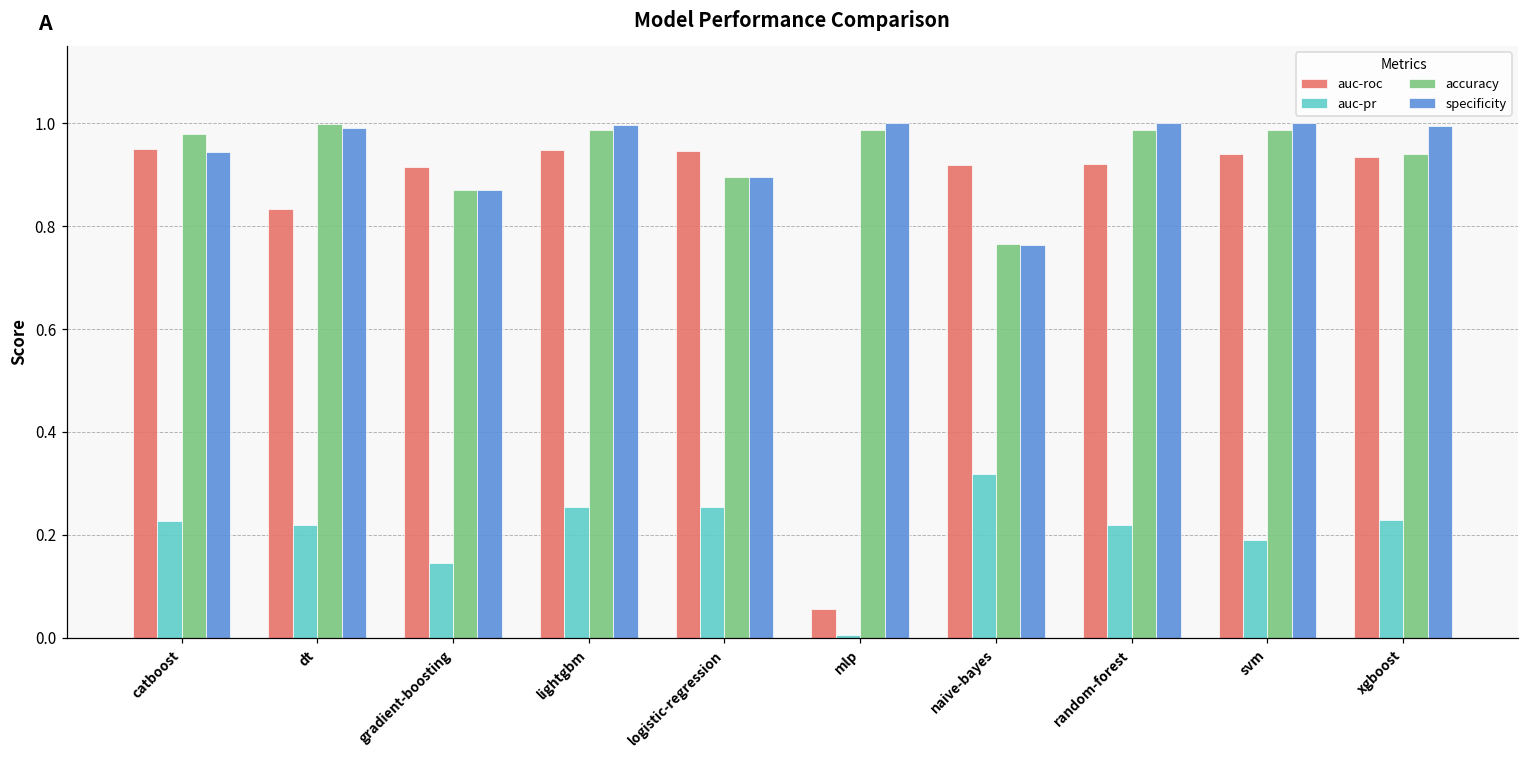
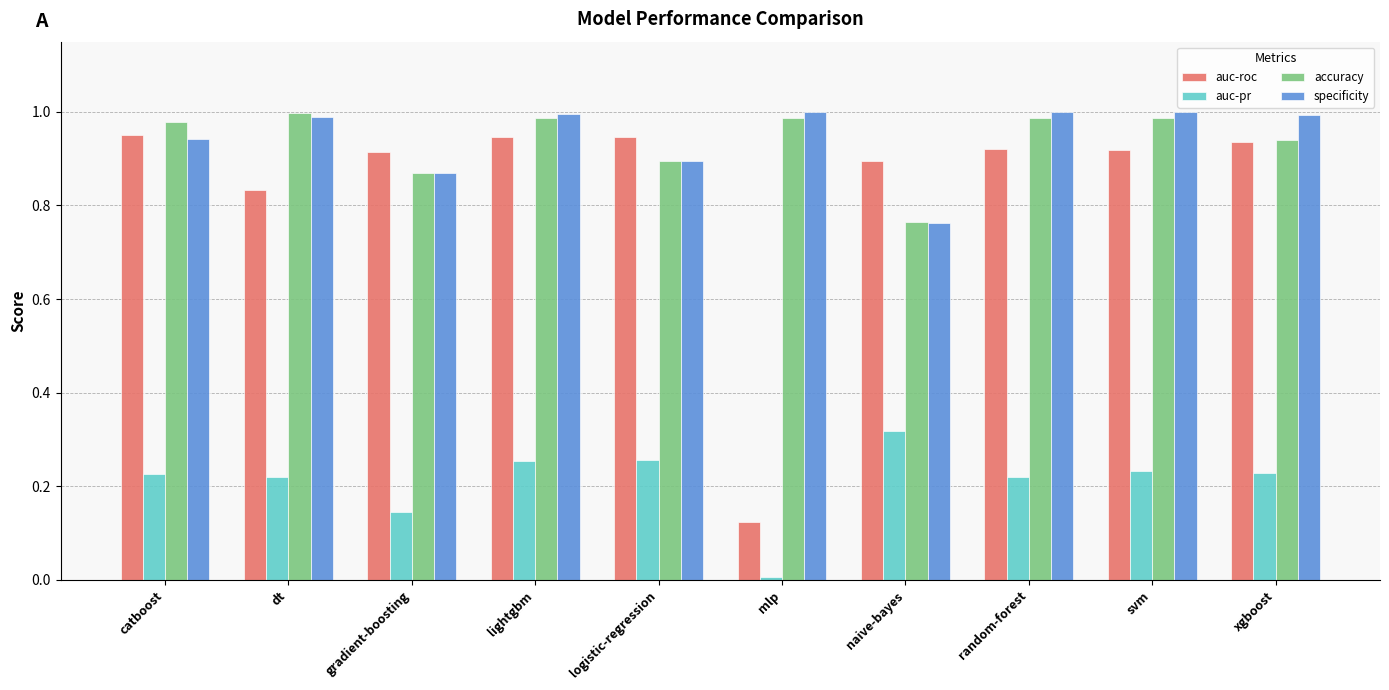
  {
    "auc-roc": {
      "catboost": 0.95,
      "dt": 0.83,
      "gradient-boosting": 0.91,
      "lightgbm": 0.95,
      "logistic-regression": 0.95,
-     "mlp": 0.06,
-     "naive-bayes": 0.92,
+     "mlp": 0.12,
+     "naive-bayes": 0.89,
      "random-forest": 0.92,
-     "svm": 0.94,
+     "svm": 0.92,
      "xgboost": 0.93
    },
    "auc-pr": {
      "catboost": 0.23,
      "dt": 0.22,
      "gradient-boosting": 0.15,
      "lightgbm": 0.25,
      "logistic-regression": 0.26,
      "mlp": 0.01,
      "naive-bayes": 0.32,
      "random-forest": 0.22,
-     "svm": 0.19,
+     "svm": 0.23,
      "xgboost": 0.23
    },
    "accuracy": {
      "catboost": 0.98,
      "dt": 1.00,
      "gradient-boosting": 0.87,
      "lightgbm": 0.99,
      "logistic-regression": 0.89,
      "mlp": 0.99,
      "naive-bayes": 0.76,
      "random-forest": 0.99,
      "svm": 0.99,
      "xgboost": 0.94
    },
    "specificity": {
      "catboost": 0.94,
      "dt": 0.99,
      "gradient-boosting": 0.87,
      "lightgbm": 1.00,
      "logistic-regression": 0.90,
      "mlp": 1.00,
      "naive-bayes": 0.76,
      "random-forest": 1.00,
      "svm": 1.00,
      "xgboost": 0.99
    }
  }
